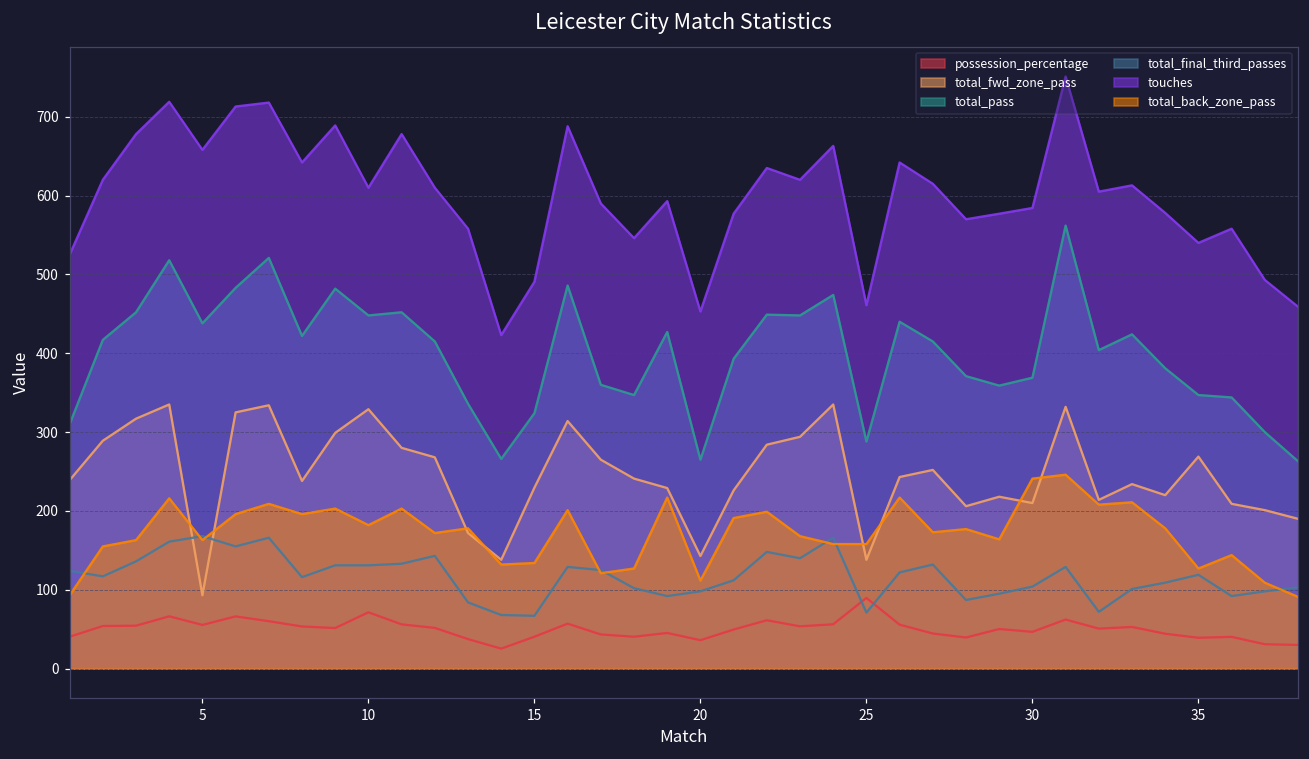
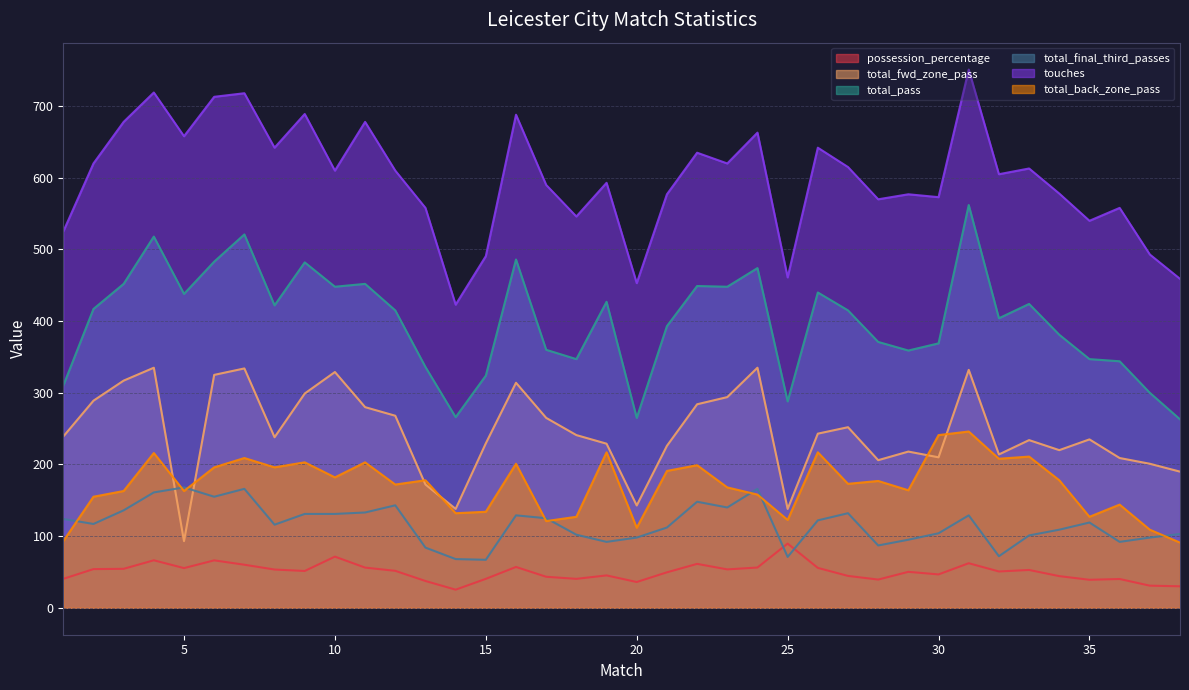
  {
    "possession_percentage": {
      "5": 60,
      "10": 70,
      "15": 40,
      "20": 40,
      "25": 90,
      "30": 50,
      "35": 40
    },
    "total_fwd_zone_pass": {
      "5": 90,
      "10": 330,
      "15": 230,
      "20": 140,
      "25": 140,
      "30": 210,
-     "35": 270
+     "35": 240
    },
    "touches": {
      "5": 660,
      "10": 610,
      "15": 490,
      "20": 450,
      "25": 460,
-     "30": 580,
+     "30": 570,
      "35": 540
    },
    "total_back_zone_pass": {
      "5": 160,
      "10": 180,
      "15": 130,
      "20": 110,
-     "25": 160,
+     "25": 120,
      "30": 240,
      "35": 130
    }
  }
